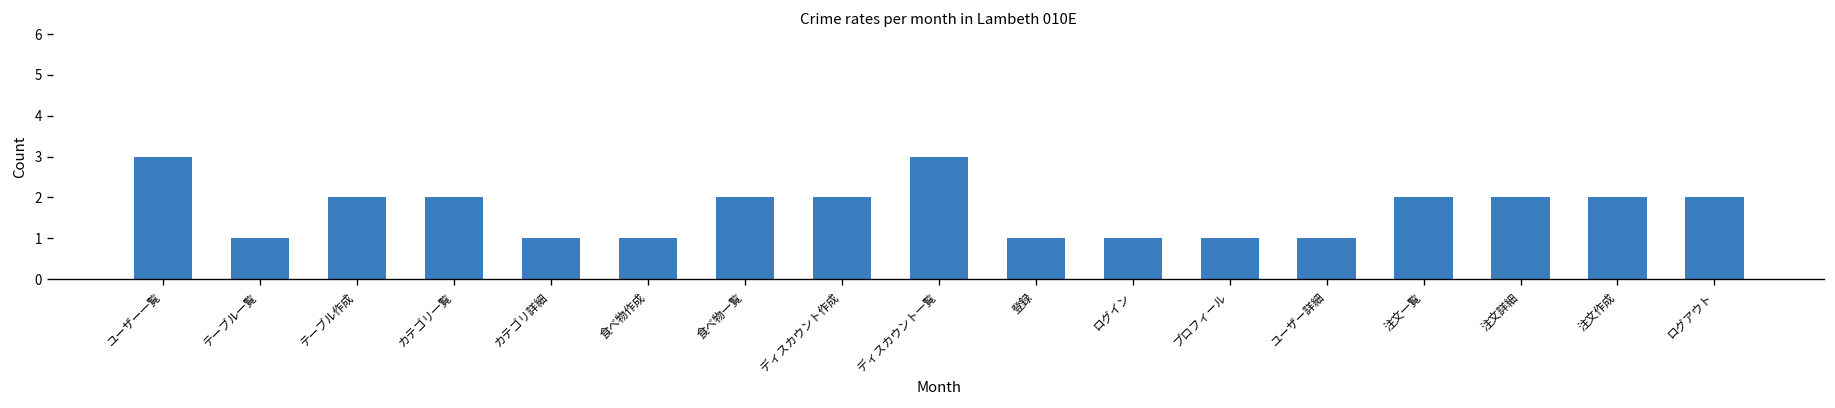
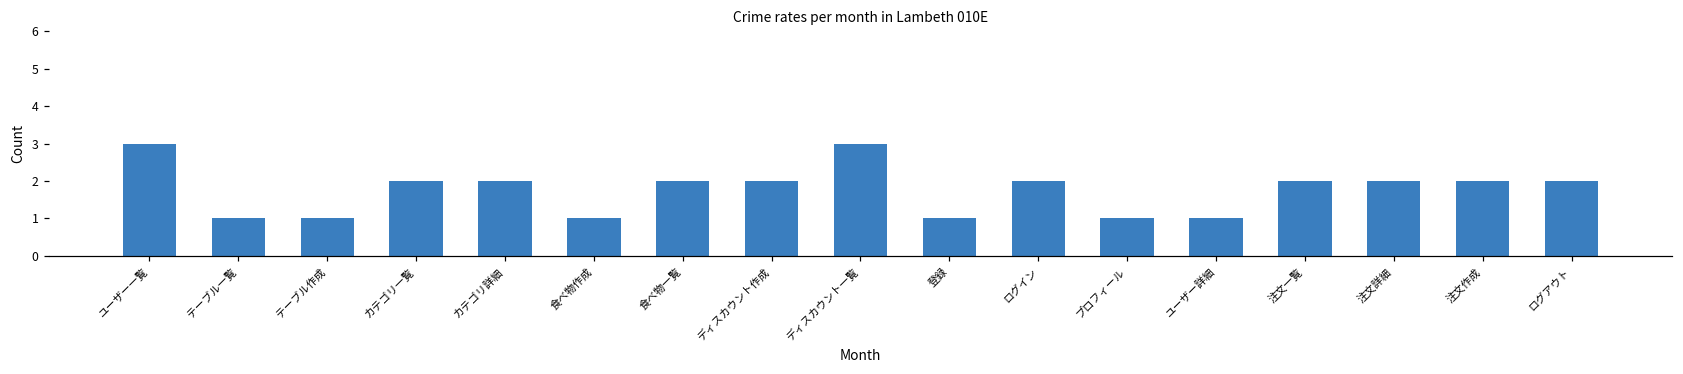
  {
    "ユーザー一覧": 3,
    "テーブル一覧": 1,
-   "テーブル作成": 2,
+   "テーブル作成": 1,
    "カテゴリ一覧": 2,
-   "カテゴリ詳細": 1,
+   "カテゴリ詳細": 2,
    "食べ物作成": 1,
    "食べ物一覧": 2,
    "ディスカウント作成": 2,
    "ディスカウント一覧": 3,
    "登録": 1,
-   "ログイン": 1,
+   "ログイン": 2,
    "プロフィール": 1,
    "ユーザー詳細": 1,
    "注文一覧": 2,
    "注文詳細": 2,
    "注文作成": 2,
    "ログアウト": 2
  }
